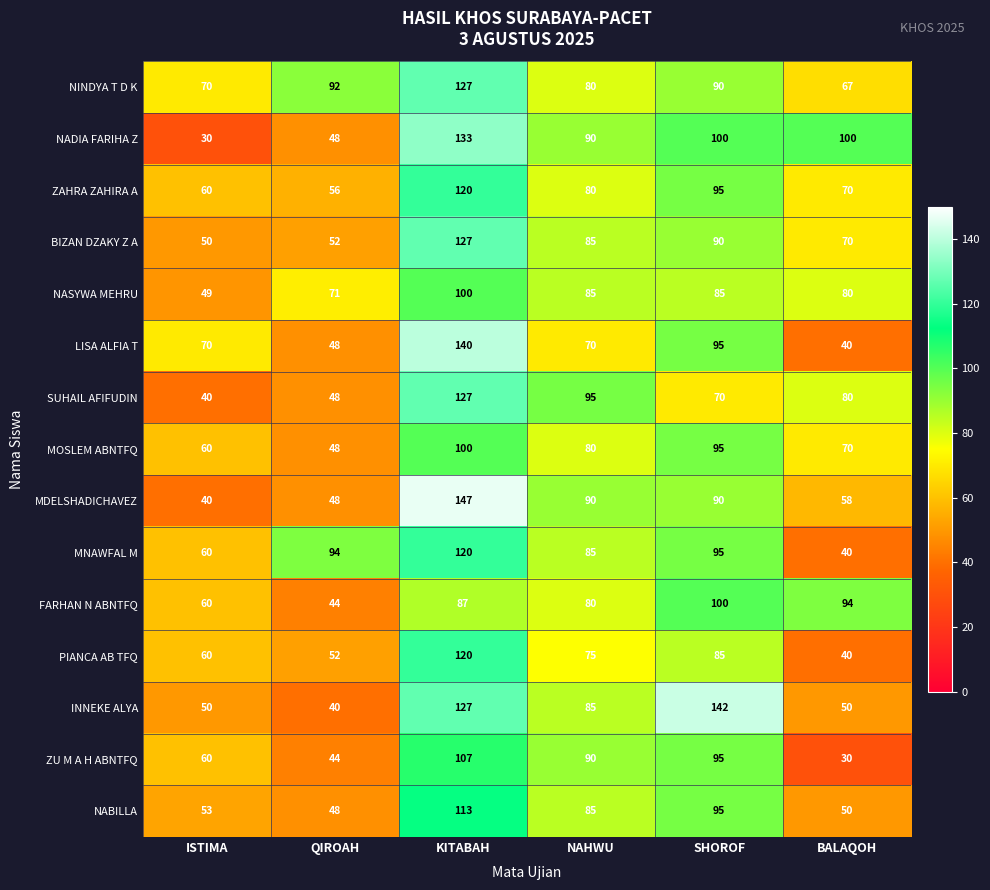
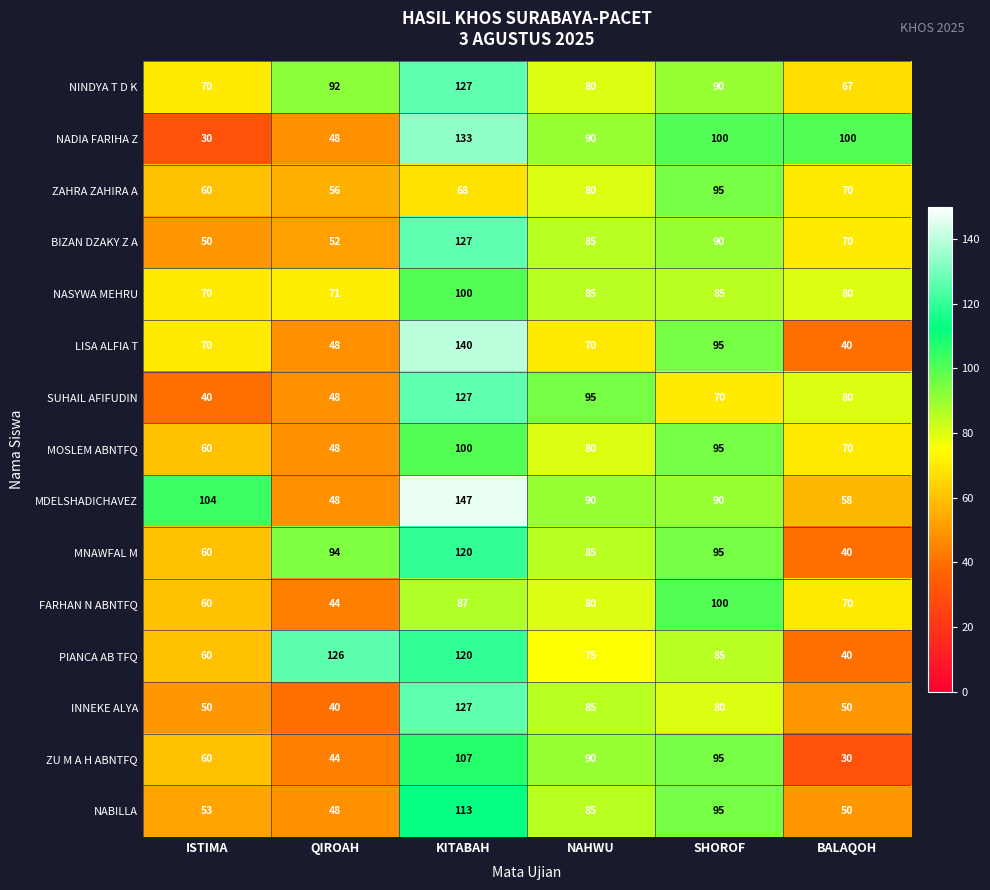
  {
    "NINDYA T D K": {
      "ISTIMA": 70,
      "QIROAH": 92,
      "KITABAH": 127,
      "NAHWU": 80,
      "SHOROF": 90,
      "BALAQOH": 67
    },
    "NADIA FARIHA Z": {
      "ISTIMA": 30,
      "QIROAH": 48,
      "KITABAH": 133,
      "NAHWU": 90,
      "SHOROF": 100,
      "BALAQOH": 100
    },
    "ZAHRA ZAHIRA A": {
      "ISTIMA": 60,
      "QIROAH": 56,
-     "KITABAH": 120,
+     "KITABAH": 68,
      "NAHWU": 80,
      "SHOROF": 95,
      "BALAQOH": 70
    },
    "BIZAN DZAKY Z A": {
      "ISTIMA": 50,
      "QIROAH": 52,
      "KITABAH": 127,
      "NAHWU": 85,
      "SHOROF": 90,
      "BALAQOH": 70
    },
    "NASYWA MEHRU": {
-     "ISTIMA": 49,
+     "ISTIMA": 70,
      "QIROAH": 71,
      "KITABAH": 100,
      "NAHWU": 85,
      "SHOROF": 85,
      "BALAQOH": 80
    },
    "LISA ALFIA T": {
      "ISTIMA": 70,
      "QIROAH": 48,
      "KITABAH": 140,
      "NAHWU": 70,
      "SHOROF": 95,
      "BALAQOH": 40
    },
    "SUHAIL AFIFUDIN": {
      "ISTIMA": 40,
      "QIROAH": 48,
      "KITABAH": 127,
      "NAHWU": 95,
      "SHOROF": 70,
      "BALAQOH": 80
    },
    "MOSLEM ABNTFQ": {
      "ISTIMA": 60,
      "QIROAH": 48,
      "KITABAH": 100,
      "NAHWU": 80,
      "SHOROF": 95,
      "BALAQOH": 70
    },
    "MDELSHADICHAVEZ": {
-     "ISTIMA": 40,
+     "ISTIMA": 104,
      "QIROAH": 48,
      "KITABAH": 147,
      "NAHWU": 90,
      "SHOROF": 90,
      "BALAQOH": 58
    },
    "MNAWFAL M": {
      "ISTIMA": 60,
      "QIROAH": 94,
      "KITABAH": 120,
      "NAHWU": 85,
      "SHOROF": 95,
      "BALAQOH": 40
    },
    "FARHAN N ABNTFQ": {
      "ISTIMA": 60,
      "QIROAH": 44,
      "KITABAH": 87,
      "NAHWU": 80,
      "SHOROF": 100,
-     "BALAQOH": 94
+     "BALAQOH": 70
    },
    "PIANCA AB TFQ": {
      "ISTIMA": 60,
-     "QIROAH": 52,
+     "QIROAH": 126,
      "KITABAH": 120,
      "NAHWU": 75,
      "SHOROF": 85,
      "BALAQOH": 40
    },
    "INNEKE ALYA": {
      "ISTIMA": 50,
      "QIROAH": 40,
      "KITABAH": 127,
      "NAHWU": 85,
-     "SHOROF": 142,
+     "SHOROF": 80,
      "BALAQOH": 50
    },
    "ZU M A H ABNTFQ": {
      "ISTIMA": 60,
      "QIROAH": 44,
      "KITABAH": 107,
      "NAHWU": 90,
      "SHOROF": 95,
      "BALAQOH": 30
    },
    "NABILLA": {
      "ISTIMA": 53,
      "QIROAH": 48,
      "KITABAH": 113,
      "NAHWU": 85,
      "SHOROF": 95,
      "BALAQOH": 50
    }
  }
